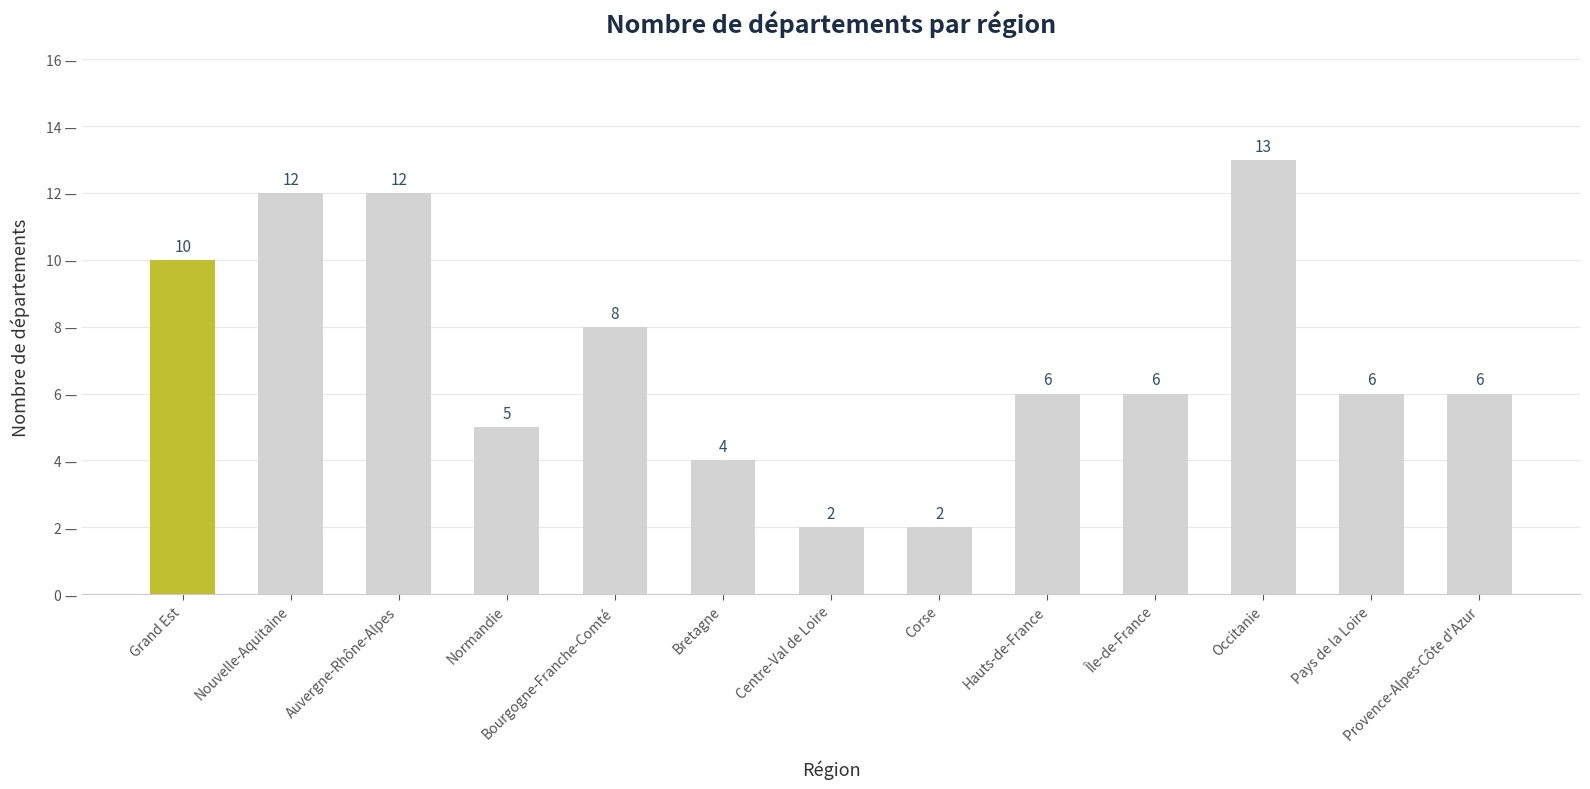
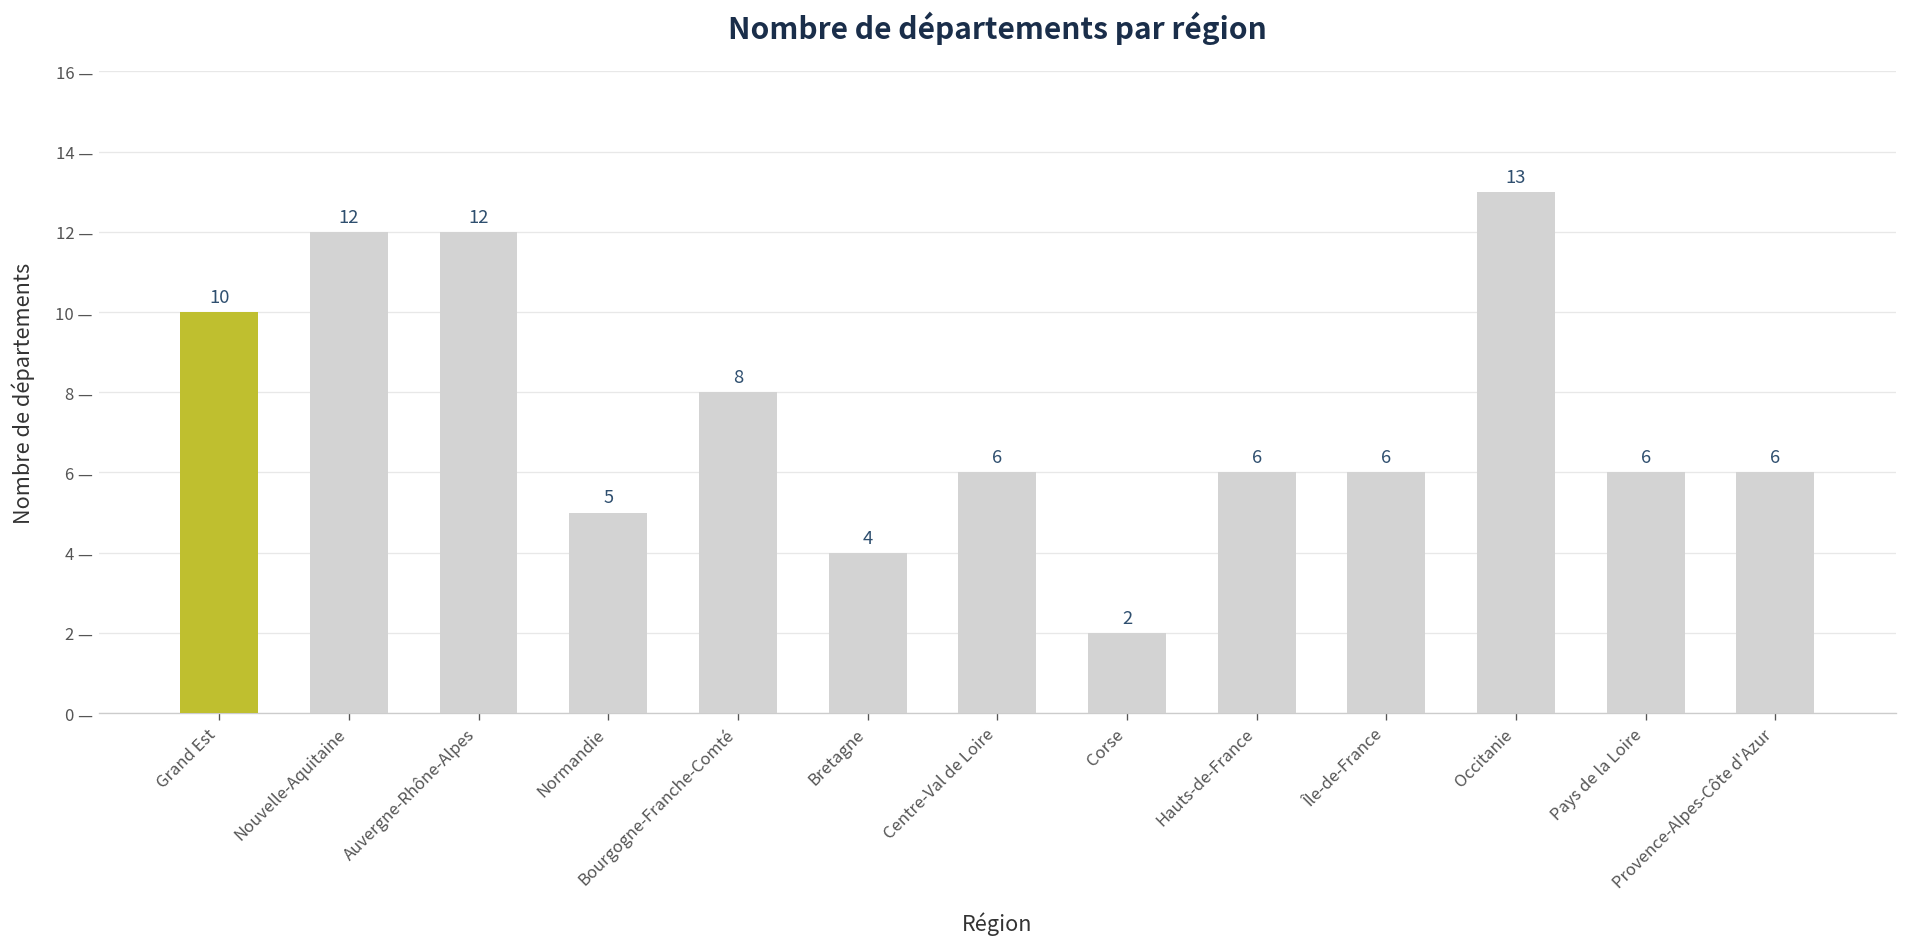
  {
    "Grand Est": 10,
    "Nouvelle-Aquitaine": 12,
    "Auvergne-Rhône-Alpes": 12,
    "Normandie": 5,
    "Bourgogne-Franche-Comté": 8,
    "Bretagne": 4,
-   "Centre-Val de Loire": 2,
+   "Centre-Val de Loire": 6,
    "Corse": 2,
    "Hauts-de-France": 6,
    "Île-de-France": 6,
    "Occitanie": 13,
    "Pays de la Loire": 6,
    "Provence-Alpes-Côte d'Azur": 6
  }
